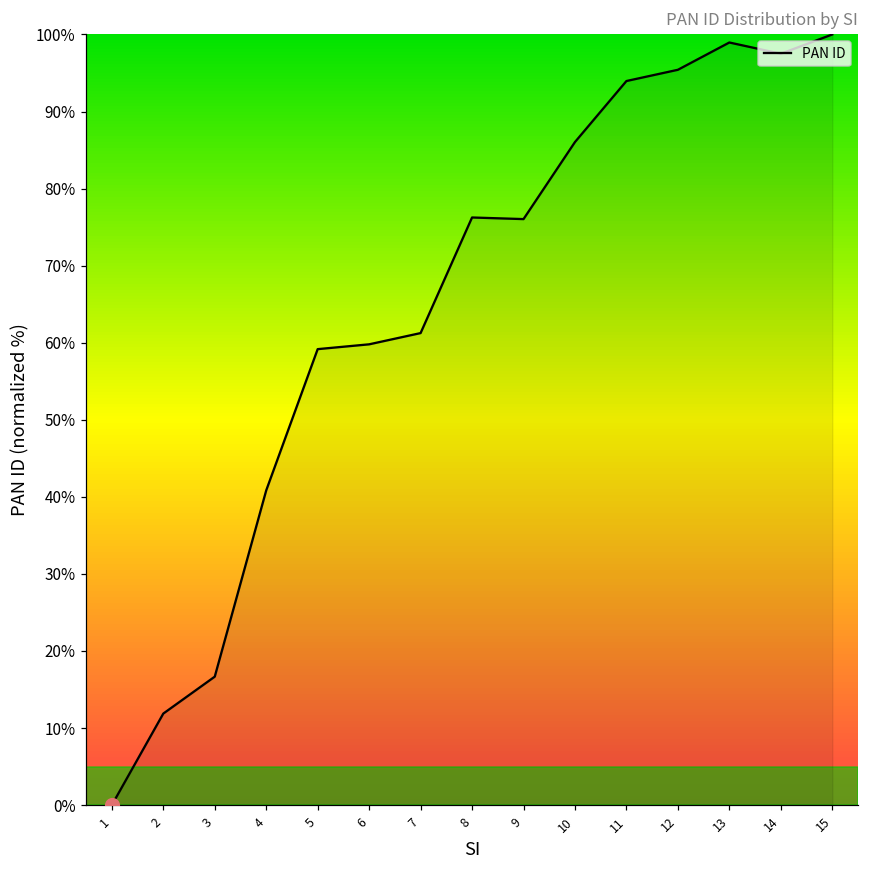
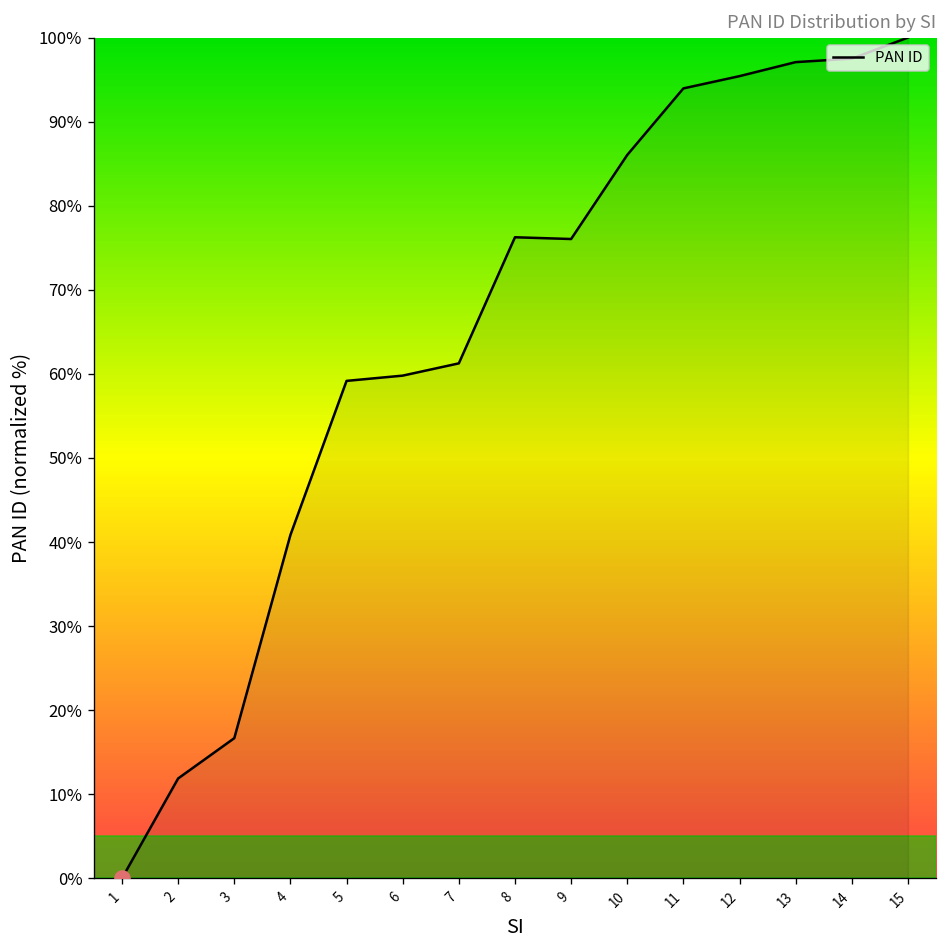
  {
    "PAN ID": {
      "2": "12%",
      "3": "17%",
      "4": "41%",
      "5": "59%",
      "6": "60%",
      "7": "61%",
      "8": "76%",
      "9": "76%",
      "10": "86%",
      "11": "94%",
      "12": "95%",
-     "13": "99%",
+     "13": "97%",
      "15": "100%"
    }
  }
